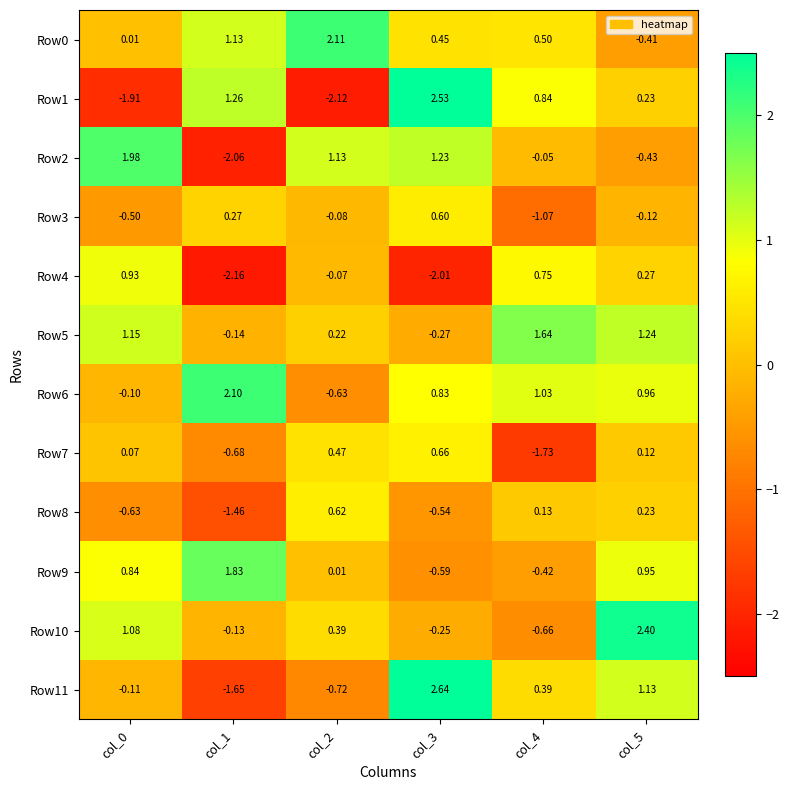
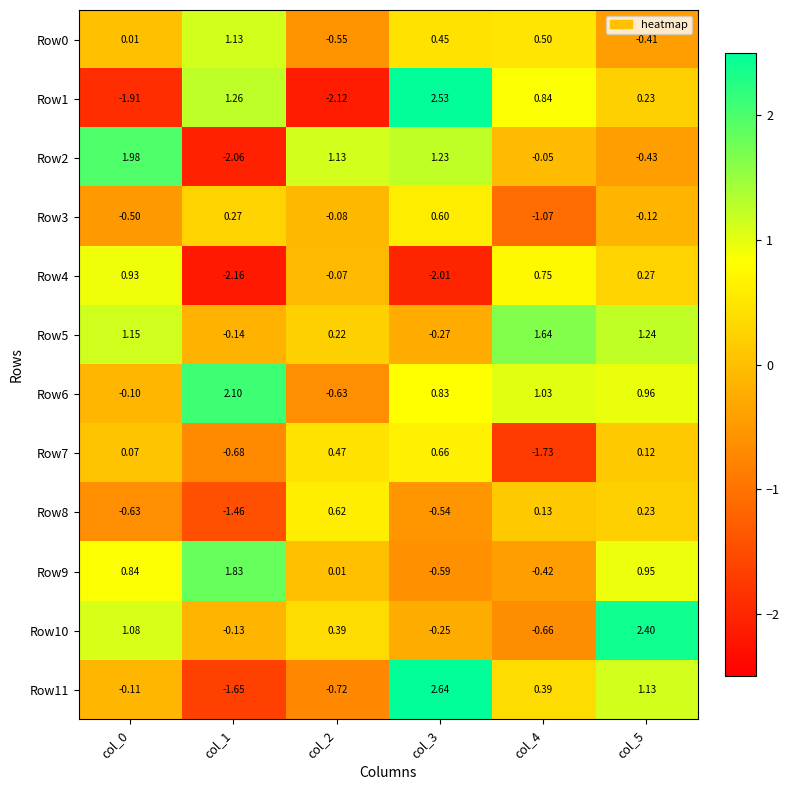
  {
    "Row0": {
      "col_0": 0.01,
      "col_1": 1.13,
-     "col_2": 2.11,
+     "col_2": -0.55,
      "col_3": 0.45,
      "col_4": 0.50,
      "col_5": -0.41
    },
    "Row1": {
      "col_0": -1.91,
      "col_1": 1.26,
      "col_2": -2.12,
      "col_3": 2.53,
      "col_4": 0.84,
      "col_5": 0.23
    },
    "Row2": {
      "col_0": 1.98,
      "col_1": -2.06,
      "col_2": 1.13,
      "col_3": 1.23,
      "col_4": -0.05,
      "col_5": -0.43
    },
    "Row3": {
      "col_0": -0.50,
      "col_1": 0.27,
      "col_2": -0.08,
      "col_3": 0.60,
      "col_4": -1.07,
      "col_5": -0.12
    },
    "Row4": {
      "col_0": 0.93,
      "col_1": -2.16,
      "col_2": -0.07,
      "col_3": -2.01,
      "col_4": 0.75,
      "col_5": 0.27
    },
    "Row5": {
      "col_0": 1.15,
      "col_1": -0.14,
      "col_2": 0.22,
      "col_3": -0.27,
      "col_4": 1.64,
      "col_5": 1.24
    },
    "Row6": {
      "col_0": -0.10,
      "col_1": 2.10,
      "col_2": -0.63,
      "col_3": 0.83,
      "col_4": 1.03,
      "col_5": 0.96
    },
    "Row7": {
      "col_0": 0.07,
      "col_1": -0.68,
      "col_2": 0.47,
      "col_3": 0.66,
      "col_4": -1.73,
      "col_5": 0.12
    },
    "Row8": {
      "col_0": -0.63,
      "col_1": -1.46,
      "col_2": 0.62,
      "col_3": -0.54,
      "col_4": 0.13,
      "col_5": 0.23
    },
    "Row9": {
      "col_0": 0.84,
      "col_1": 1.83,
      "col_2": 0.01,
      "col_3": -0.59,
      "col_4": -0.42,
      "col_5": 0.95
    },
    "Row10": {
      "col_0": 1.08,
      "col_1": -0.13,
      "col_2": 0.39,
      "col_3": -0.25,
      "col_4": -0.66,
      "col_5": 2.40
    },
    "Row11": {
      "col_0": -0.11,
      "col_1": -1.65,
      "col_2": -0.72,
      "col_3": 2.64,
      "col_4": 0.39,
      "col_5": 1.13
    }
  }
